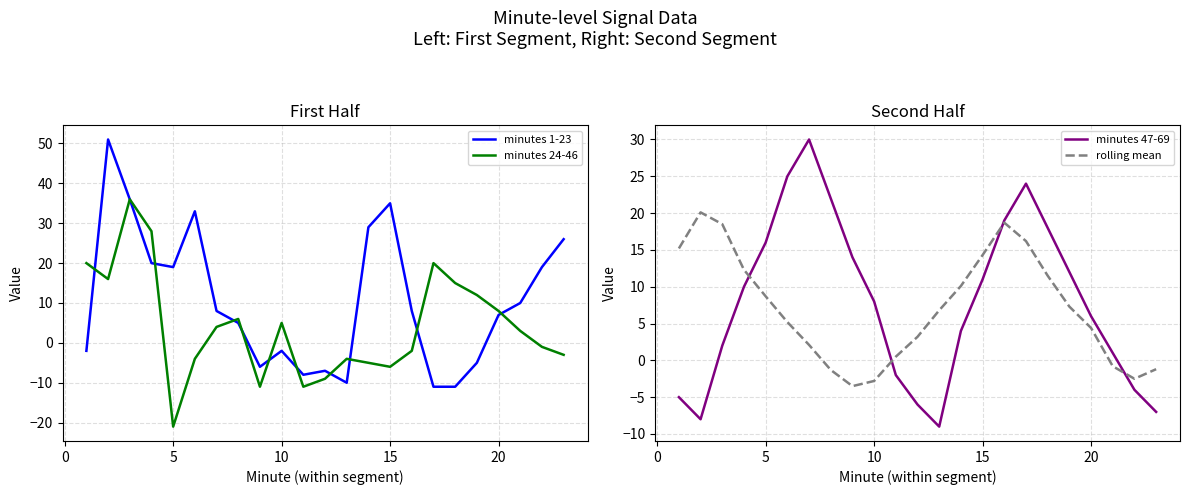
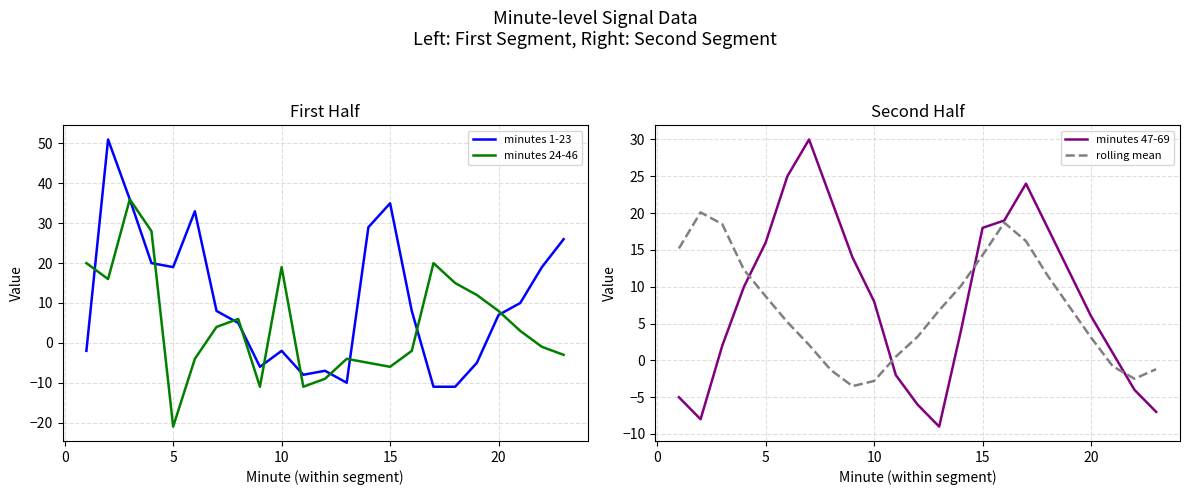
  {
    "First Half": {
      "minutes 1-23": {
        "5": 19,
        "10": -2,
        "15": 35,
        "20": 7
      },
      "minutes 24-46": {
        "5": -21,
-       "10": 5,
+       "10": 19,
        "15": -6,
        "20": 8
      }
    },
    "Second Half": {
      "minutes 47-69": {
        "5": 16,
        "10": 8,
-       "15": 11,
+       "15": 18,
        "20": 6
      },
      "rolling mean": {
        "5": 9,
        "10": -3,
        "15": 14,
-       "20": 4
+       "20": 3
      }
    }
  }
